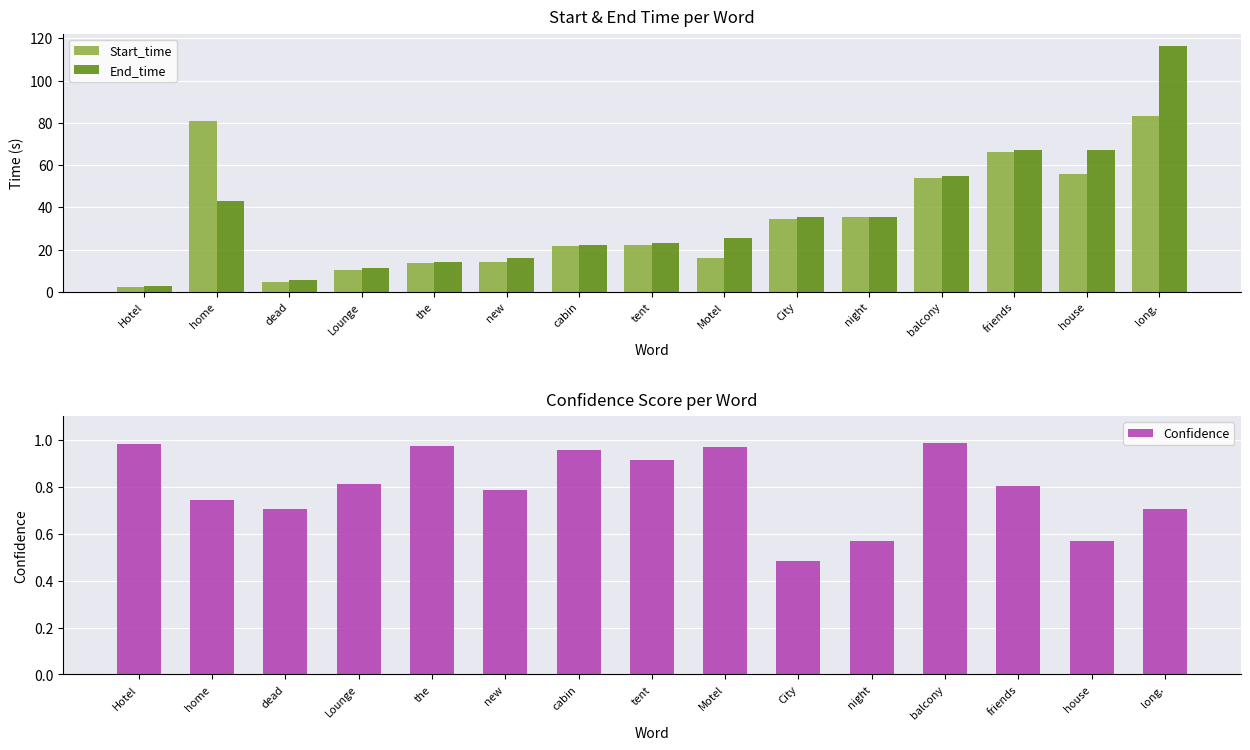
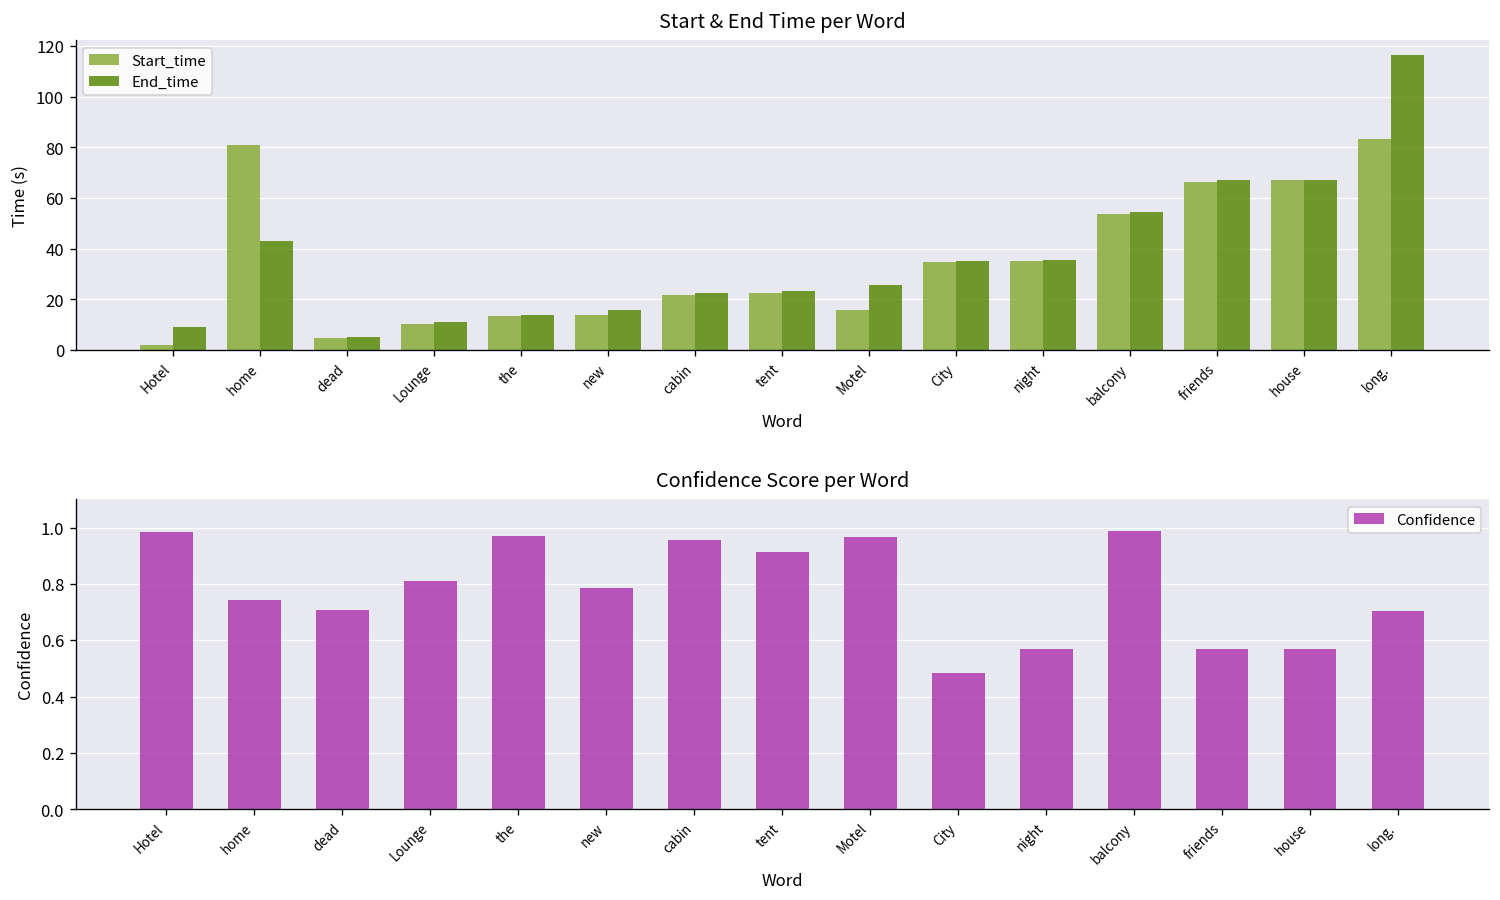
  {
    "Start & End Time per Word": {
      "Start_time": {
        "Hotel": 2,
        "home": 81,
        "dead": 5,
        "Lounge": 11,
        "the": 14,
        "new": 14,
        "cabin": 22,
        "tent": 22,
        "Motel": 16,
        "City": 35,
        "night": 35,
        "balcony": 54,
        "friends": 66,
-       "house": 56,
+       "house": 67,
        "long.": 83
      },
      "End_time": {
-       "Hotel": 3,
+       "Hotel": 9,
        "home": 43,
        "dead": 5,
        "Lounge": 11,
        "the": 14,
        "new": 16,
        "cabin": 22,
        "tent": 23,
        "Motel": 26,
        "City": 35,
        "night": 35,
        "balcony": 55,
        "friends": 67,
        "house": 67,
        "long.": 116
      }
    },
    "Confidence Score per Word": {
      "Hotel": 0.98,
      "home": 0.74,
      "dead": 0.71,
      "Lounge": 0.81,
      "the": 0.97,
      "new": 0.79,
      "cabin": 0.96,
      "tent": 0.91,
      "Motel": 0.97,
      "City": 0.48,
      "night": 0.57,
      "balcony": 0.99,
-     "friends": 0.80,
+     "friends": 0.57,
      "house": 0.57,
      "long.": 0.70
    }
  }
